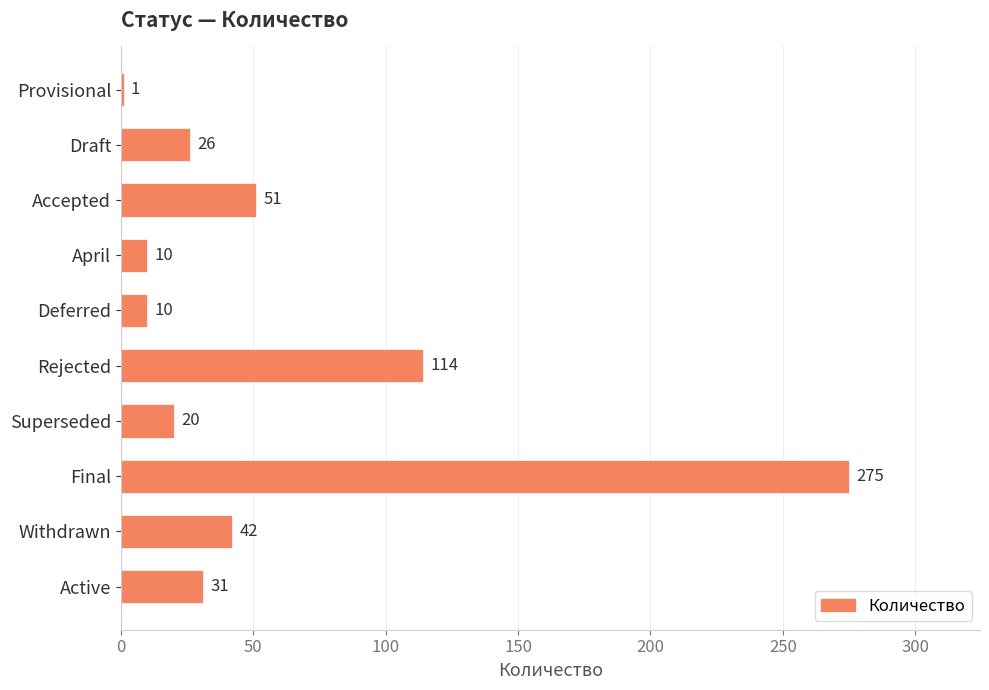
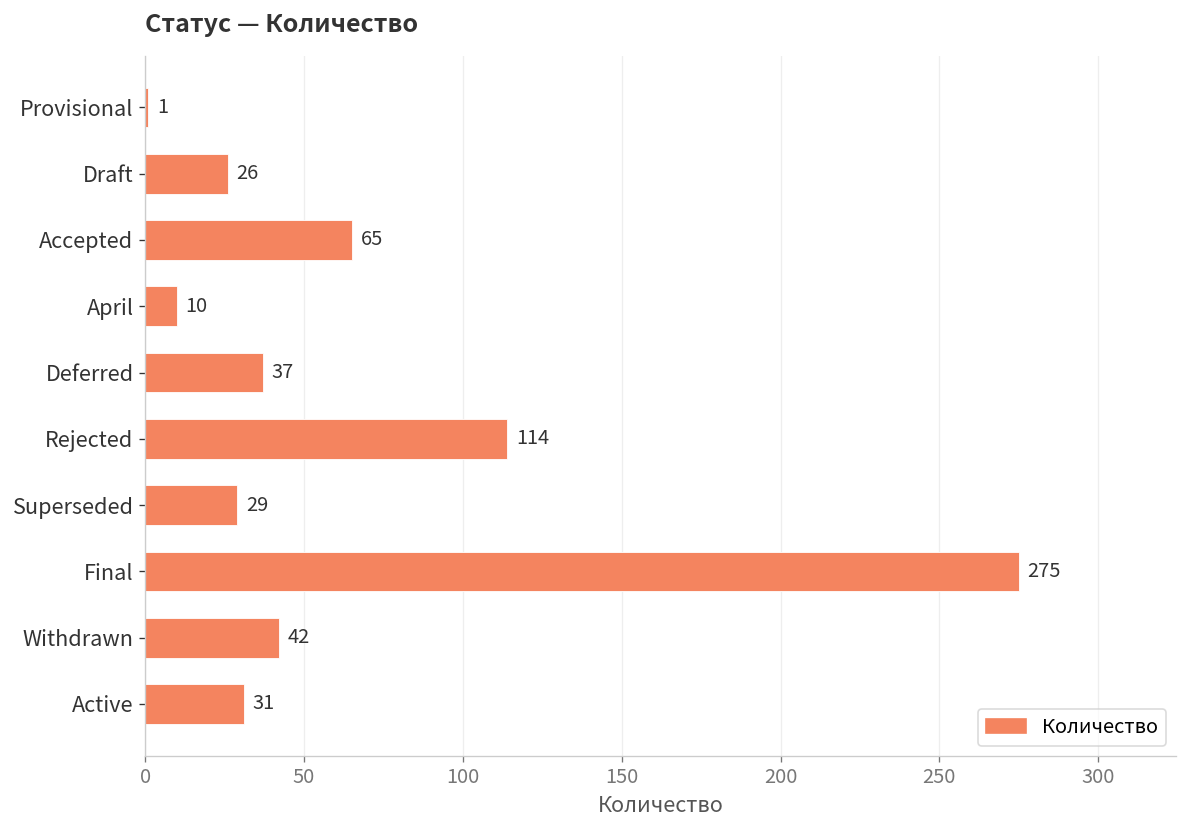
  {
    "Provisional": 1,
    "Draft": 26,
-   "Accepted": 51,
+   "Accepted": 65,
    "April": 10,
-   "Deferred": 10,
+   "Deferred": 37,
    "Rejected": 114,
-   "Superseded": 20,
+   "Superseded": 29,
    "Final": 275,
    "Withdrawn": 42,
    "Active": 31
  }
